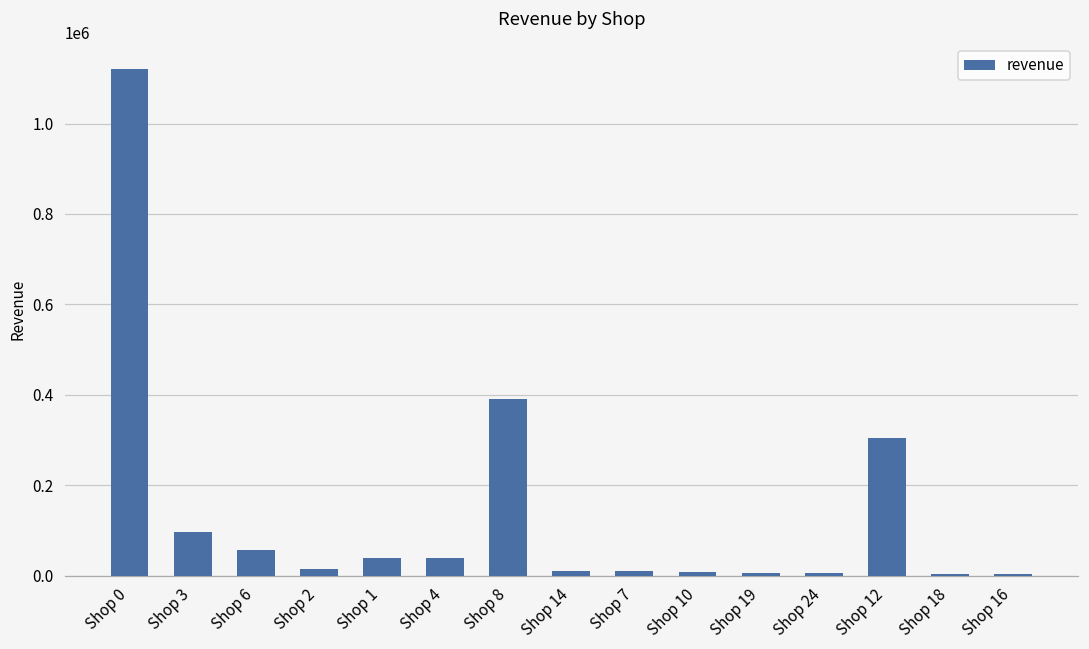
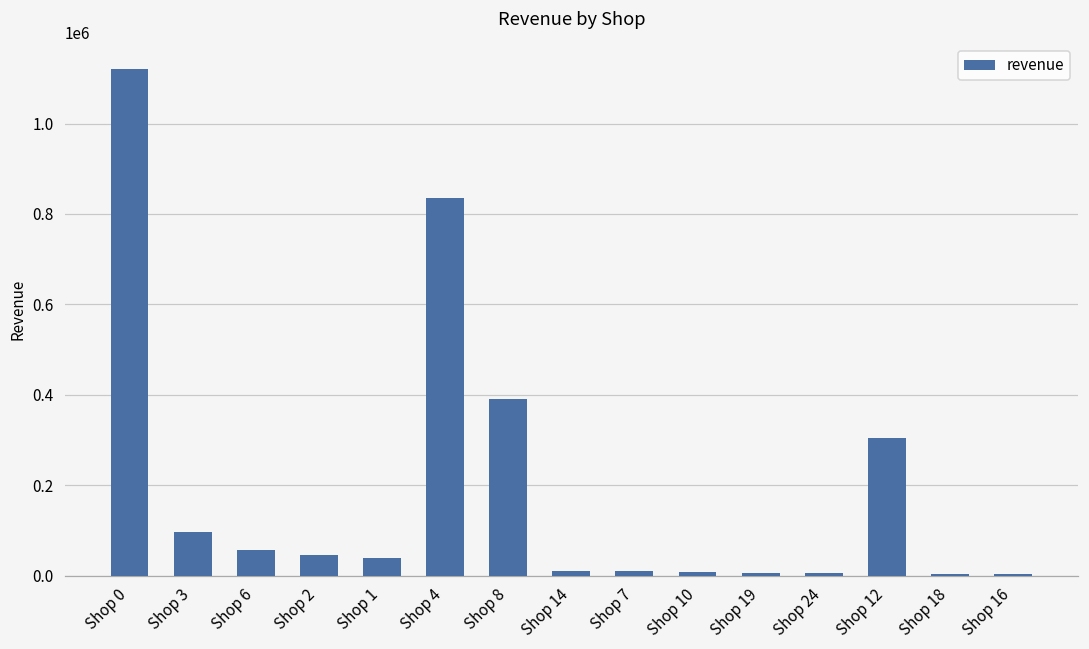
  {
    "Shop 0": 1120000,
    "Shop 3": 100000,
    "Shop 6": 60000,
-   "Shop 2": 20000,
+   "Shop 2": 50000,
    "Shop 1": 40000,
-   "Shop 4": 40000,
+   "Shop 4": 840000,
    "Shop 8": 390000,
    "Shop 14": 10000,
    "Shop 7": 10000,
    "Shop 10": 10000,
    "Shop 19": 10000,
    "Shop 12": 300000
  }
